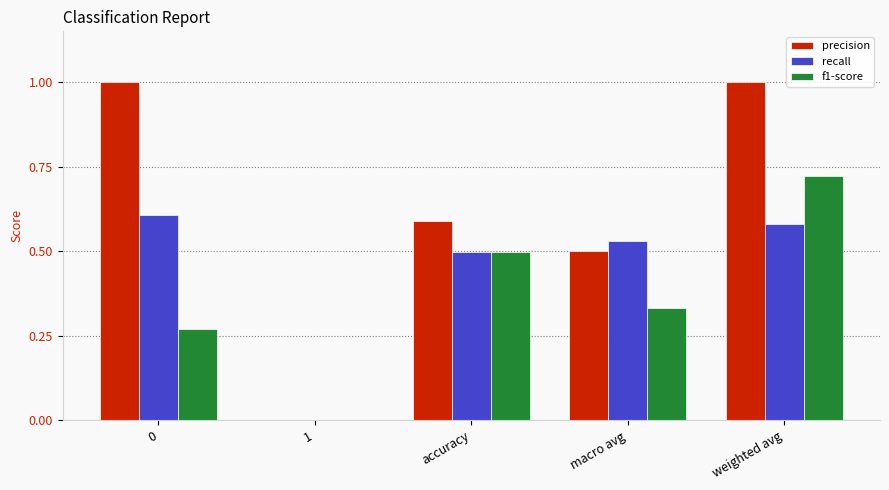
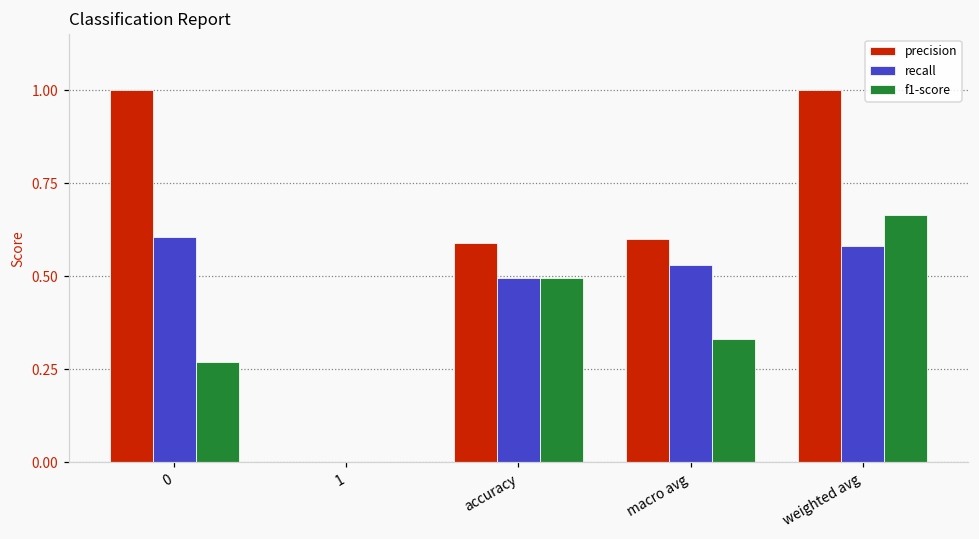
  {
    "precision": {
      "0": 1.0,
      "1": 0.0,
      "accuracy": 0.59,
-     "macro avg": 0.5,
+     "macro avg": 0.6,
      "weighted avg": 1.0
    },
    "recall": {
      "0": 0.61,
      "1": 0.00,
      "accuracy": 0.50,
      "macro avg": 0.53,
      "weighted avg": 0.58
    },
    "f1-score": {
      "0": 0.27,
      "1": 0.00,
      "accuracy": 0.50,
      "macro avg": 0.33,
-     "weighted avg": 0.72
+     "weighted avg": 0.66
    }
  }
